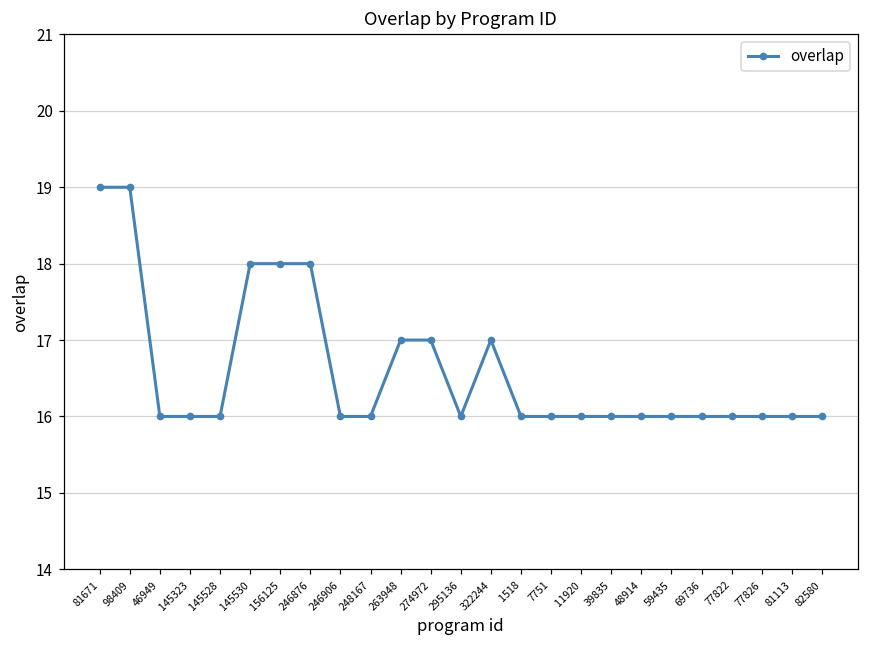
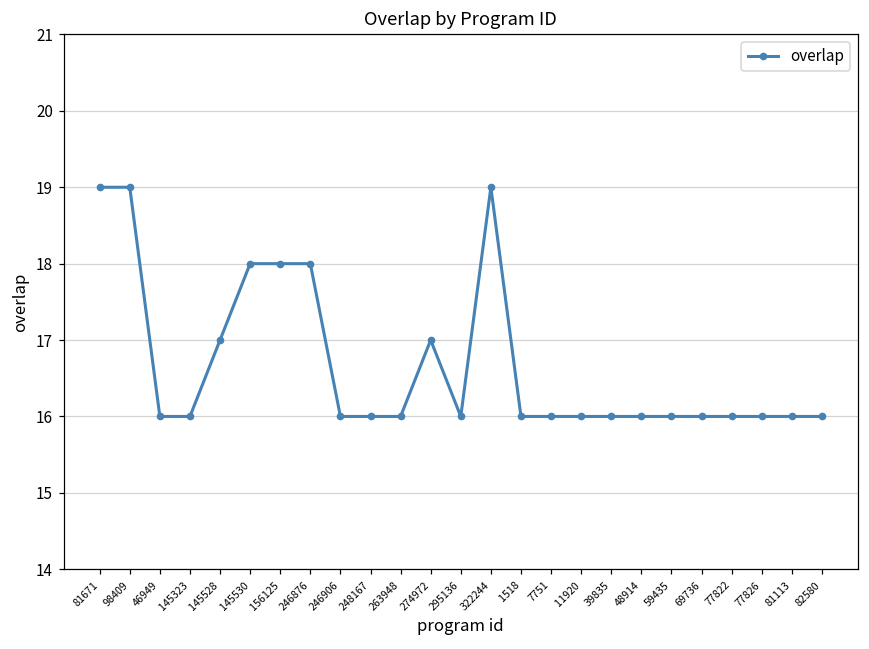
  {
    "81671": 19,
    "98409": 19,
    "46949": 16,
    "145323": 16,
-   "145528": 16,
+   "145528": 17,
    "145530": 18,
    "156125": 18,
    "246876": 18,
    "246906": 16,
    "248167": 16,
-   "263948": 17,
+   "263948": 16,
    "274972": 17,
    "295136": 16,
-   "322244": 17,
+   "322244": 19,
    "1518": 16,
    "7751": 16,
    "11920": 16,
    "39835": 16,
    "48914": 16,
    "59435": 16,
    "69736": 16,
    "77822": 16,
    "77826": 16,
    "81113": 16,
    "82580": 16
  }
